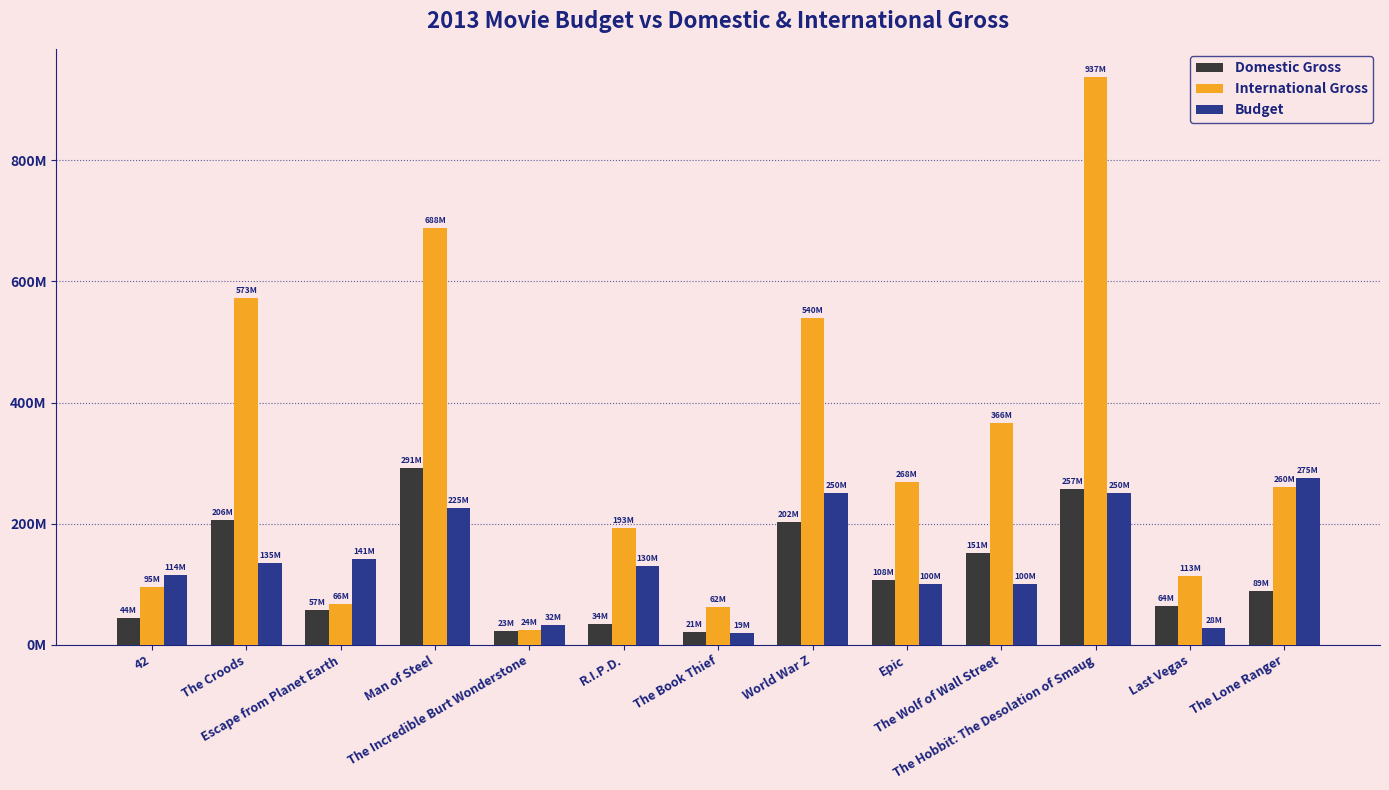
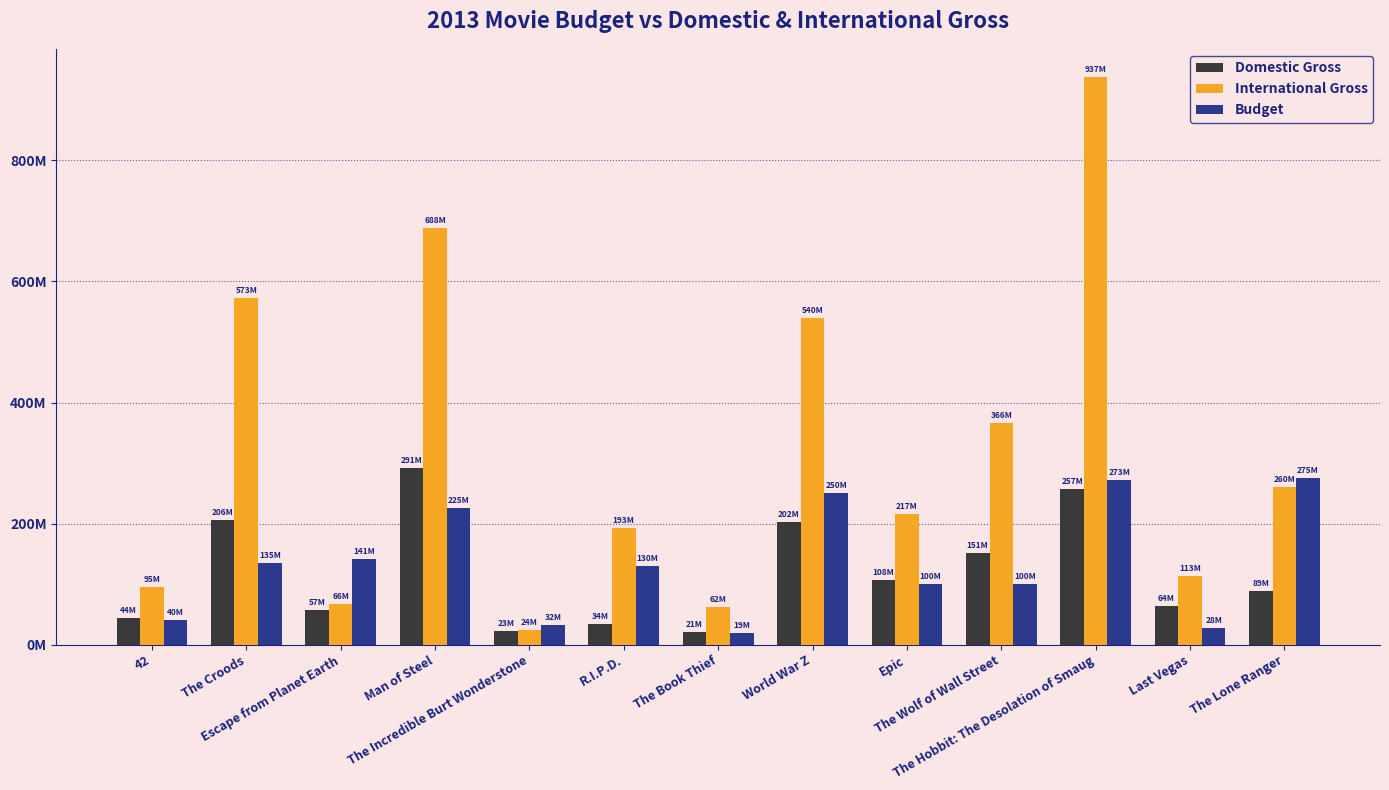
  {
    "Domestic Gross": {
      "42": "44M",
      "The Croods": "206M",
      "Escape from Planet Earth": "57M",
      "Man of Steel": "291M",
      "The Incredible Burt Wonderstone": "23M",
      "R.I.P.D.": "34M",
      "The Book Thief": "21M",
      "World War Z": "202M",
      "Epic": "108M",
      "The Wolf of Wall Street": "151M",
      "The Hobbit: The Desolation of Smaug": "257M",
      "Last Vegas": "64M",
      "The Lone Ranger": "89M"
    },
    "International Gross": {
      "42": "95M",
      "The Croods": "573M",
      "Escape from Planet Earth": "66M",
      "Man of Steel": "688M",
      "The Incredible Burt Wonderstone": "24M",
      "R.I.P.D.": "193M",
      "The Book Thief": "62M",
      "World War Z": "540M",
-     "Epic": "268M",
+     "Epic": "217M",
      "The Wolf of Wall Street": "366M",
      "The Hobbit: The Desolation of Smaug": "937M",
      "Last Vegas": "113M",
      "The Lone Ranger": "260M"
    },
    "Budget": {
-     "42": "114M",
+     "42": "40M",
      "The Croods": "135M",
      "Escape from Planet Earth": "141M",
      "Man of Steel": "225M",
      "The Incredible Burt Wonderstone": "32M",
      "R.I.P.D.": "130M",
      "The Book Thief": "19M",
      "World War Z": "250M",
      "Epic": "100M",
      "The Wolf of Wall Street": "100M",
-     "The Hobbit: The Desolation of Smaug": "250M",
+     "The Hobbit: The Desolation of Smaug": "273M",
      "Last Vegas": "28M",
      "The Lone Ranger": "275M"
    }
  }
